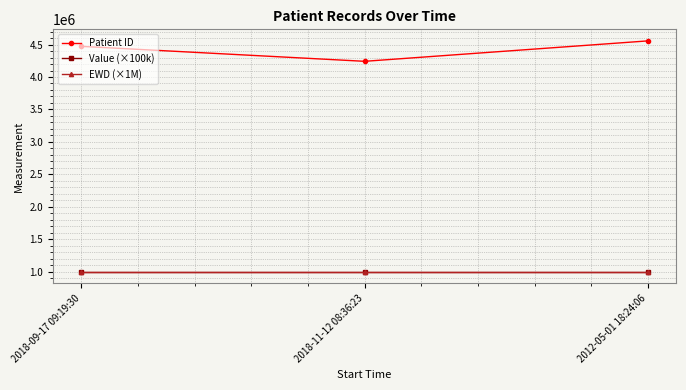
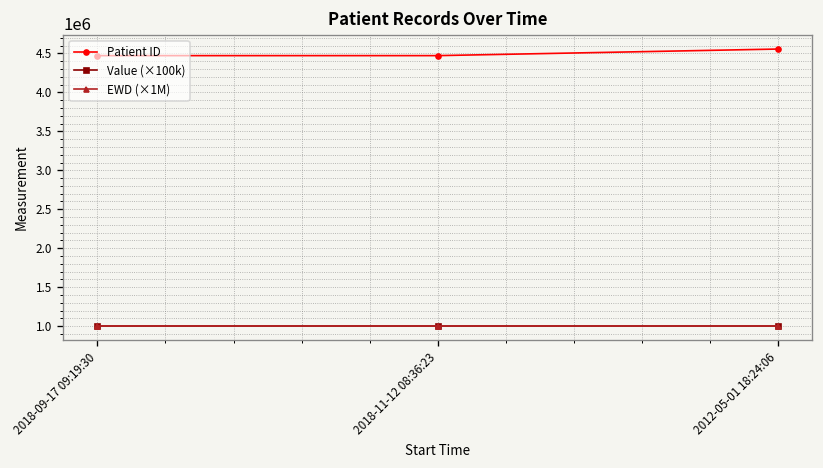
  {
    "Patient ID": {
-     "2018-11-12 08:36:23": 4200000,
+     "2018-11-12 08:36:23": 4500000,
      "2012-05-01 18:24:06": 4600000
    },
    "EWD (×1M)": {
      "2018-09-17 09:19:30": 1000000,
      "2018-11-12 08:36:23": 1000000,
      "2012-05-01 18:24:06": 1000000
    }
  }
